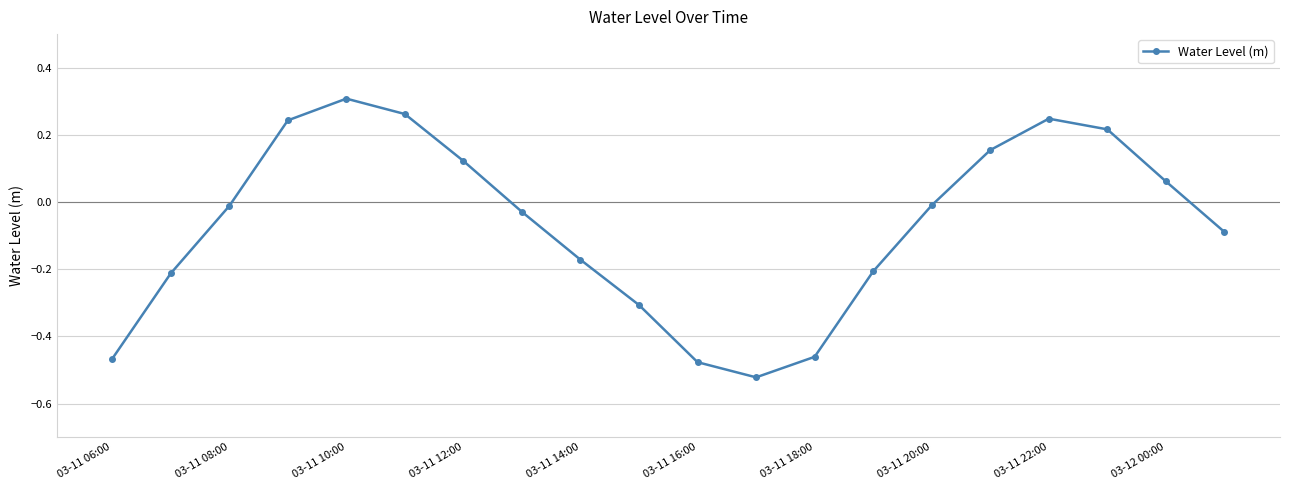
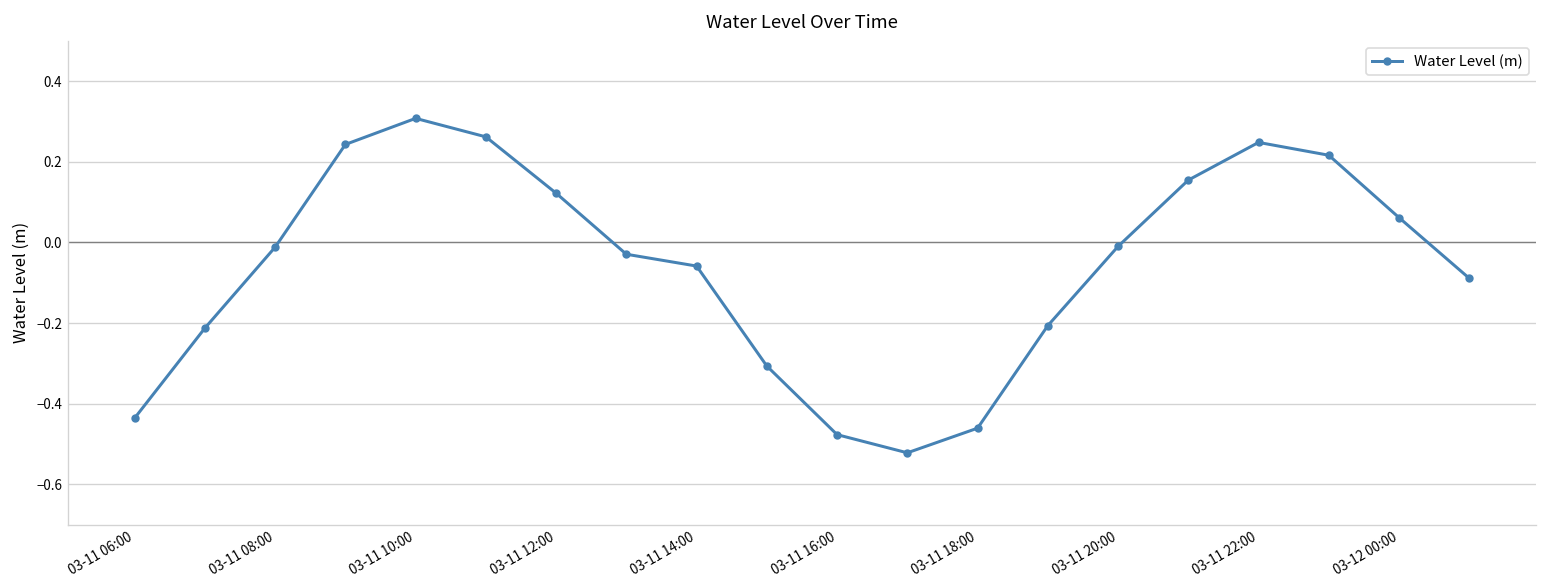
  {
-   "03-11 06:00": -0.47,
+   "03-11 06:00": -0.44,
    "03-11 08:00": -0.01,
    "03-11 10:00": 0.31,
    "03-11 12:00": 0.12,
-   "03-11 14:00": -0.17,
+   "03-11 14:00": -0.06,
    "03-11 16:00": -0.48,
    "03-11 18:00": -0.46,
    "03-11 20:00": -0.01,
    "03-11 22:00": 0.25,
    "03-12 00:00": 0.06
  }
